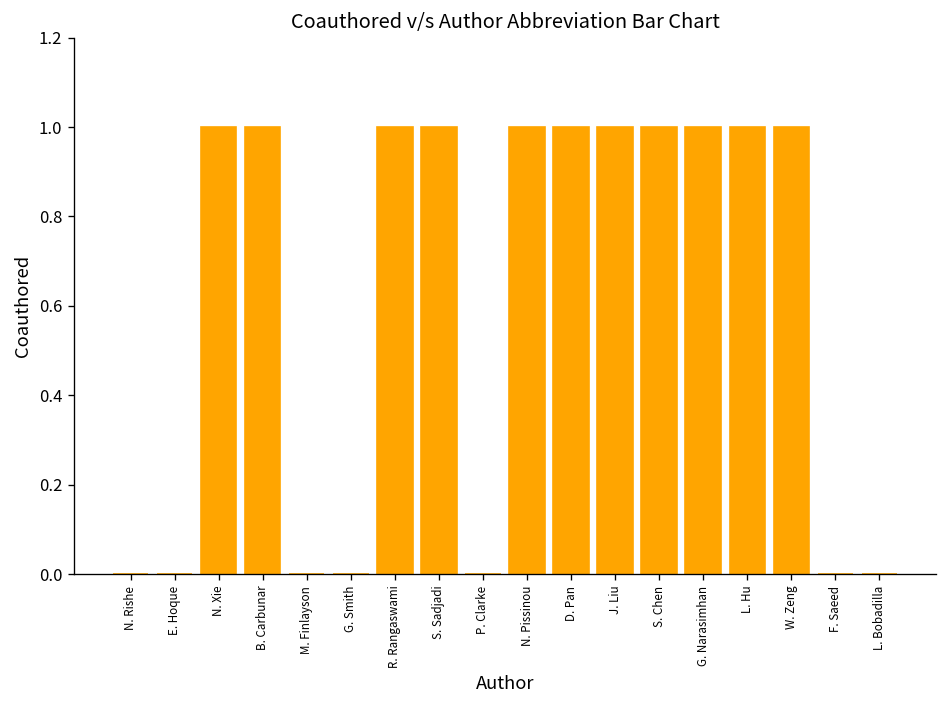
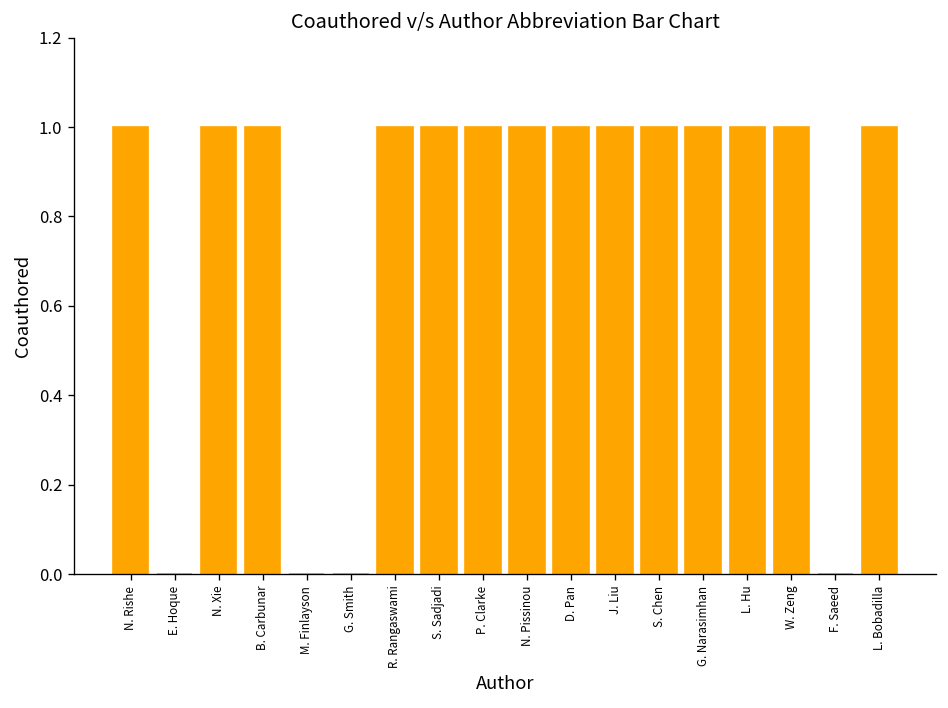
  {
-   "N. Rishe": 0,
+   "N. Rishe": 1,
    "E. Hoque": 0,
    "N. Xie": 1,
    "B. Carbunar": 1,
    "M. Finlayson": 0,
    "G. Smith": 0,
    "R. Rangaswami": 1,
    "S. Sadjadi": 1,
-   "P. Clarke": 0,
+   "P. Clarke": 1,
    "N. Pissinou": 1,
    "D. Pan": 1,
    "J. Liu": 1,
    "S. Chen": 1,
    "G. Narasimhan": 1,
    "L. Hu": 1,
    "W. Zeng": 1,
    "F. Saeed": 0,
-   "L. Bobadilla": 0
+   "L. Bobadilla": 1
  }
